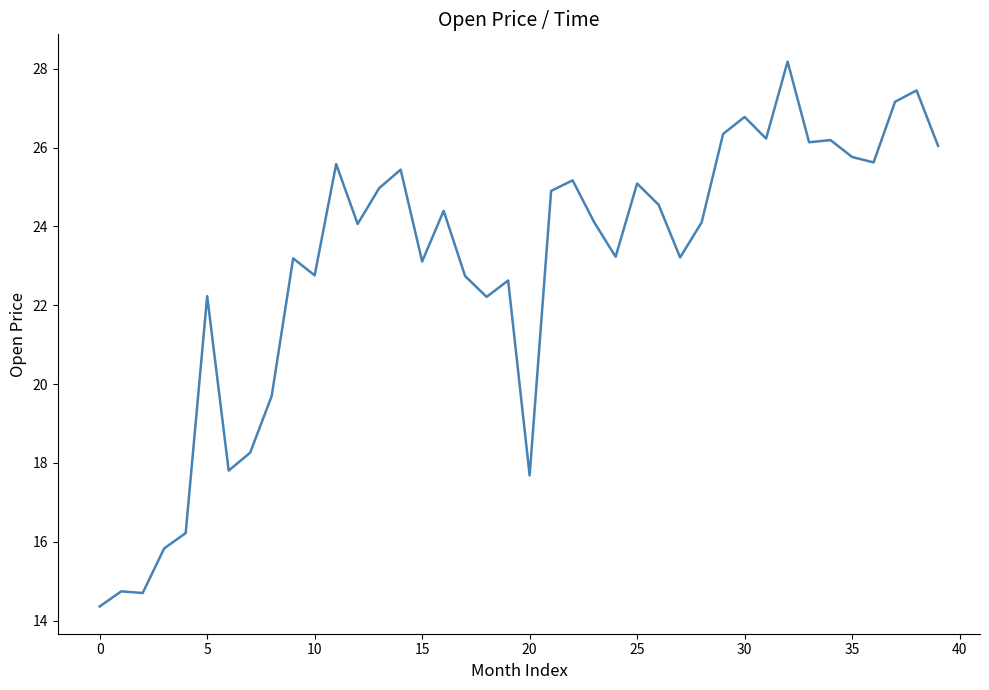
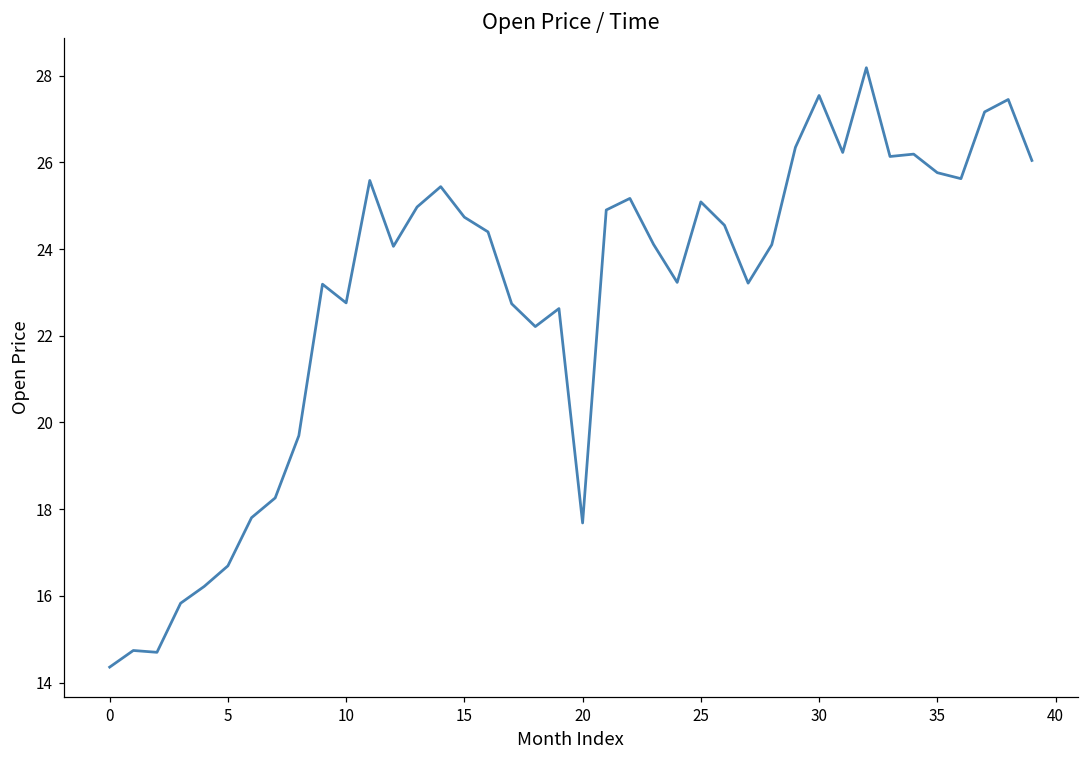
  {
    "0": 14.4,
-   "5": 22.2,
+   "5": 16.7,
    "10": 22.8,
-   "15": 23.1,
+   "15": 24.7,
    "20": 17.7,
    "25": 25.1,
-   "30": 26.8,
+   "30": 27.5,
    "35": 25.8
  }
